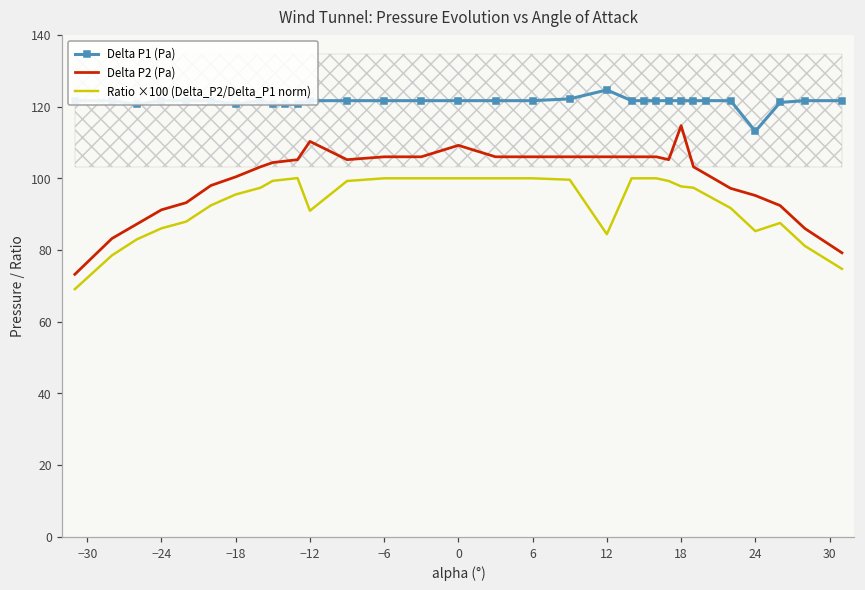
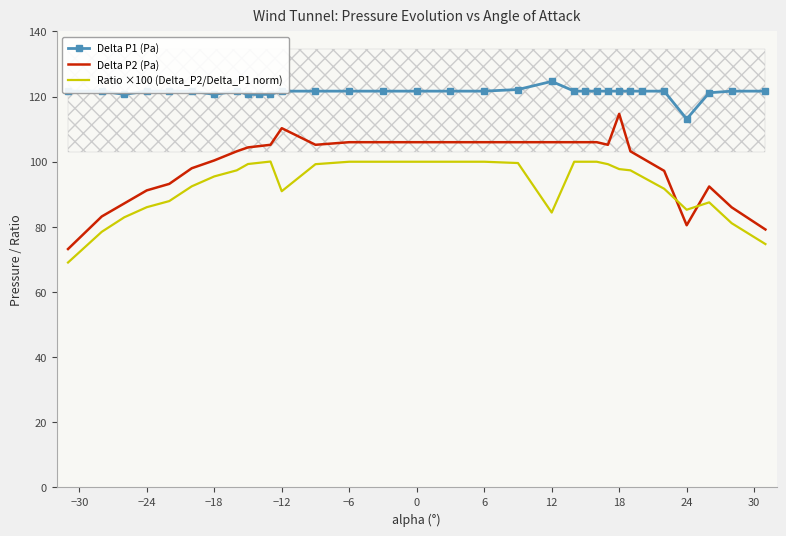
  {
    "Delta P1 (Pa)": {
      "−18": 121,
      "−6": 122,
      "0": 122,
      "6": 122,
      "12": 125,
      "18": 122,
      "24": 113
    },
    "Delta P2 (Pa)": {
      "−24": 91,
      "−18": 100,
      "−12": 110,
      "−6": 106,
-     "0": 109,
+     "0": 106,
      "6": 106,
      "12": 106,
      "18": 115,
-     "24": 95
+     "24": 81
    },
    "Ratio ×100 (Delta_P2/Delta_P1 norm)": {
      "−24": 86,
      "−18": 95,
      "−12": 91,
      "−6": 100,
      "0": 100,
      "6": 100,
      "12": 84,
      "18": 98,
      "24": 85
    }
  }
